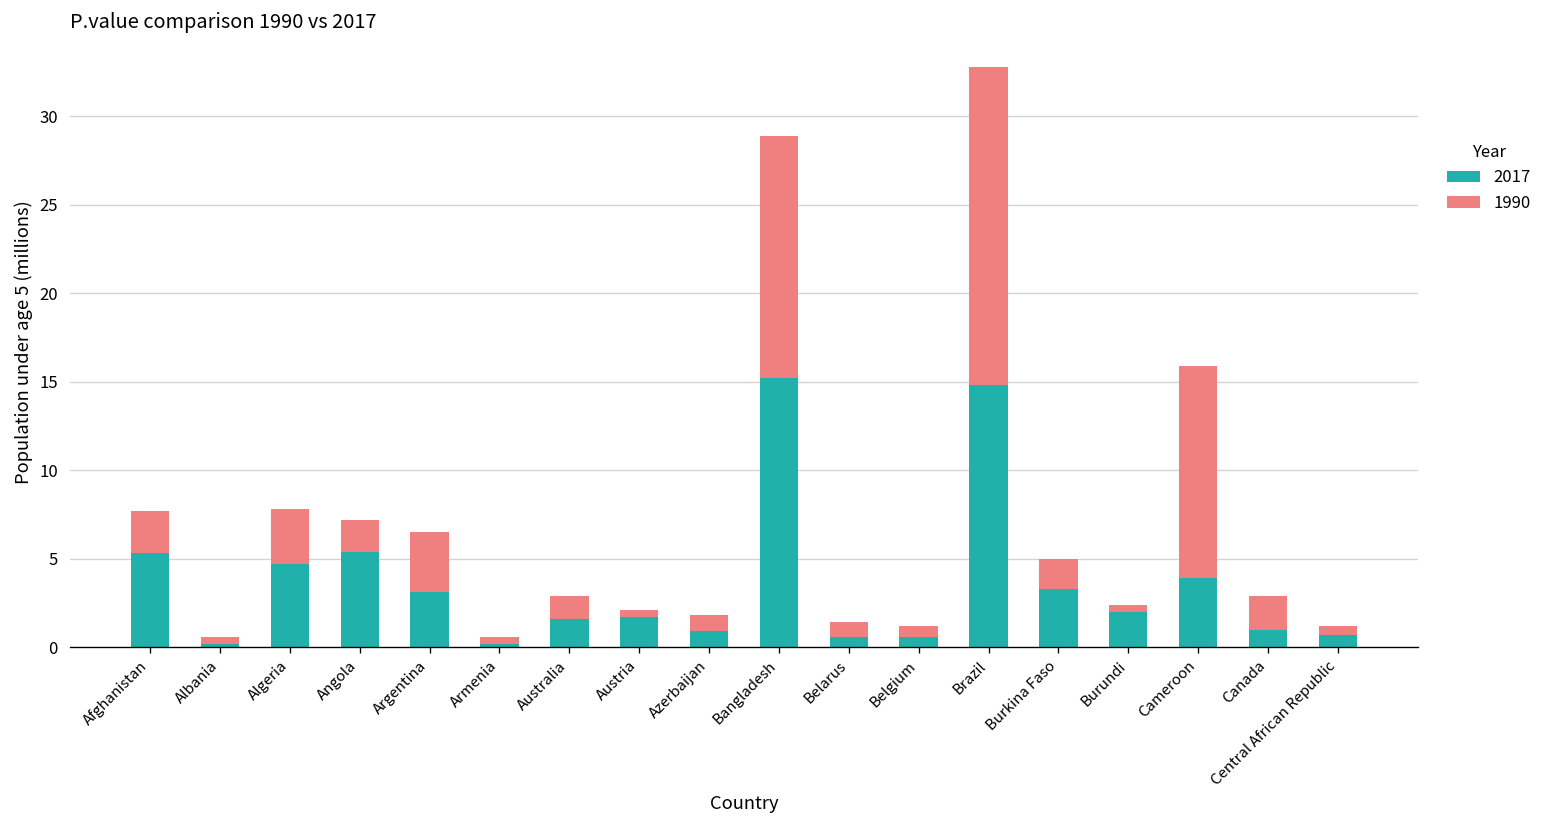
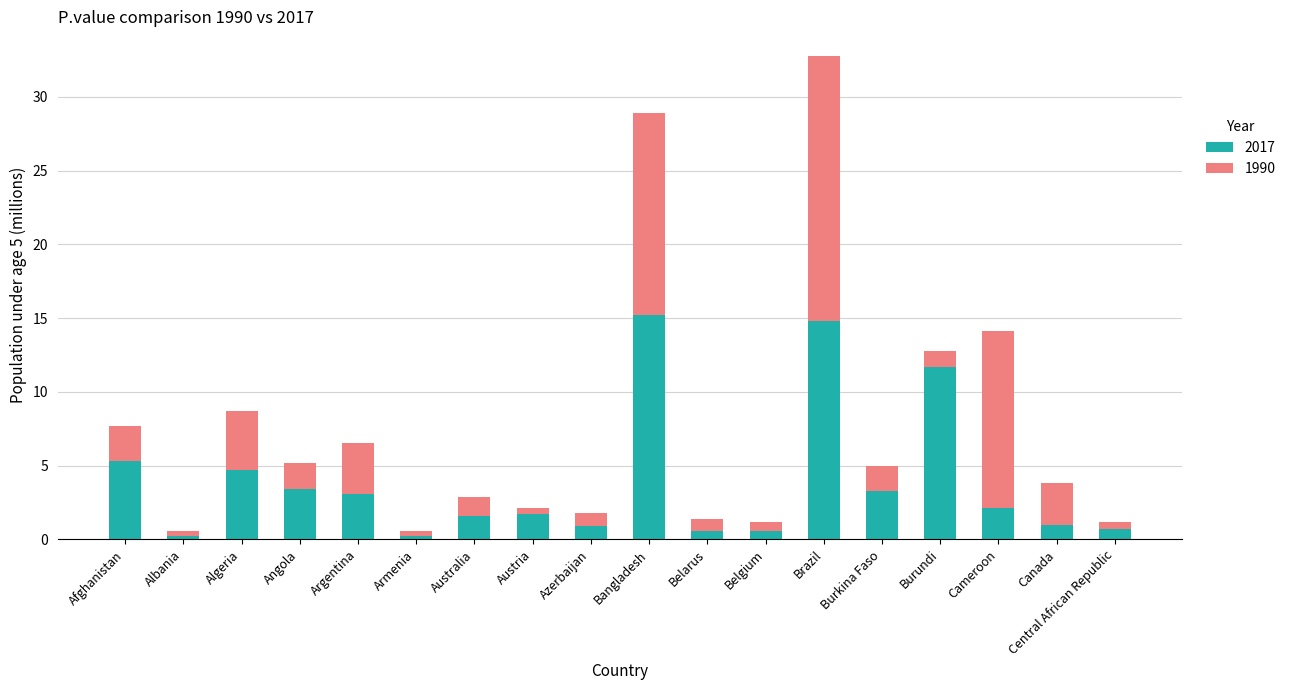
  {
    "2017": {
      "Afghanistan": 5.3,
      "Albania": 0.2,
      "Algeria": 4.7,
-     "Angola": 5.4,
+     "Angola": 3.4,
      "Argentina": 3.1,
      "Armenia": 0.2,
      "Australia": 1.6,
      "Austria": 1.7,
      "Azerbaijan": 0.9,
      "Bangladesh": 15.2,
      "Belarus": 0.6,
      "Belgium": 0.6,
      "Brazil": 14.8,
      "Burkina Faso": 3.3,
-     "Burundi": 2.0,
-     "Cameroon": 3.9,
+     "Burundi": 11.7,
+     "Cameroon": 2.1,
      "Canada": 1.0,
      "Central African Republic": 0.7
    },
    "1990": {
      "Afghanistan": 2.4,
      "Albania": 0.4,
-     "Algeria": 3.1,
+     "Algeria": 4.0,
      "Angola": 1.8,
      "Argentina": 3.4,
      "Armenia": 0.4,
      "Australia": 1.3,
      "Austria": 0.4,
      "Azerbaijan": 0.9,
      "Bangladesh": 13.7,
      "Belarus": 0.8,
      "Belgium": 0.6,
      "Brazil": 18.0,
      "Burkina Faso": 1.7,
-     "Burundi": 0.4,
+     "Burundi": 1.1,
      "Cameroon": 12.0,
-     "Canada": 1.9,
+     "Canada": 2.8,
      "Central African Republic": 0.5
    }
  }
